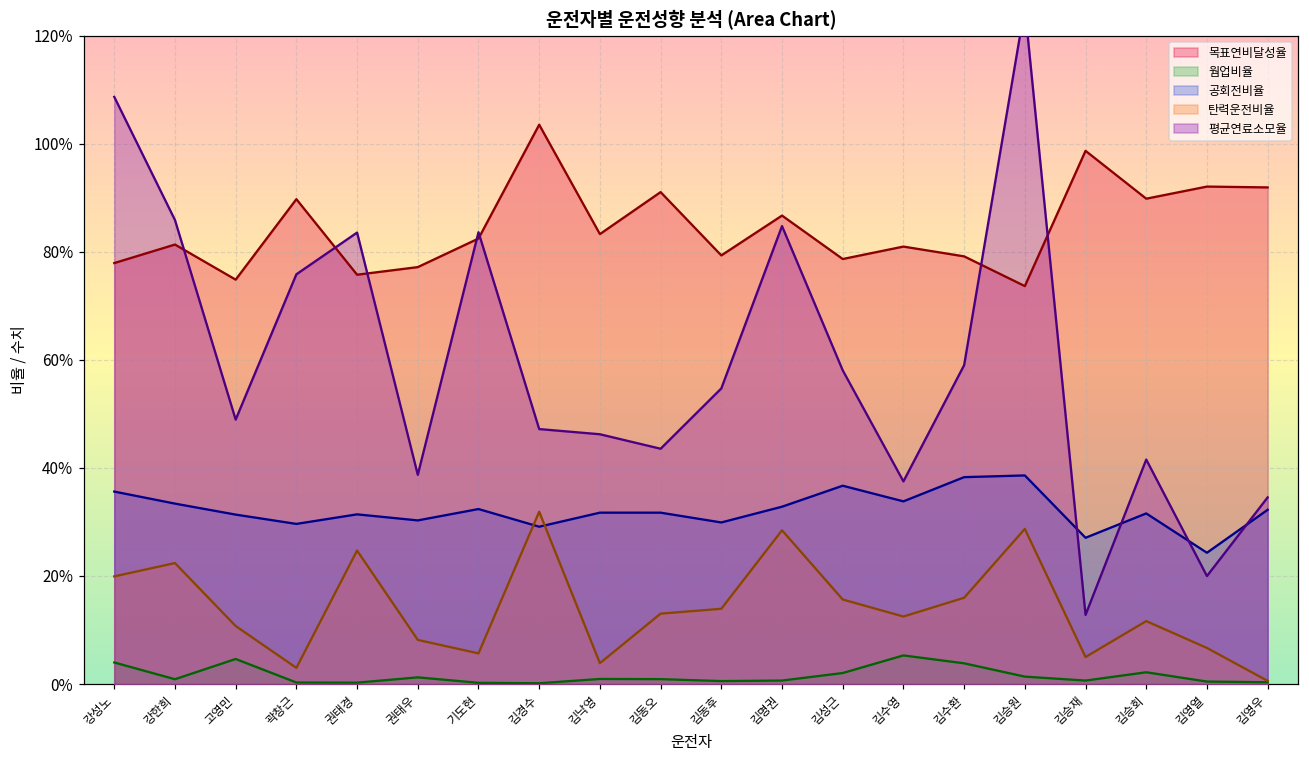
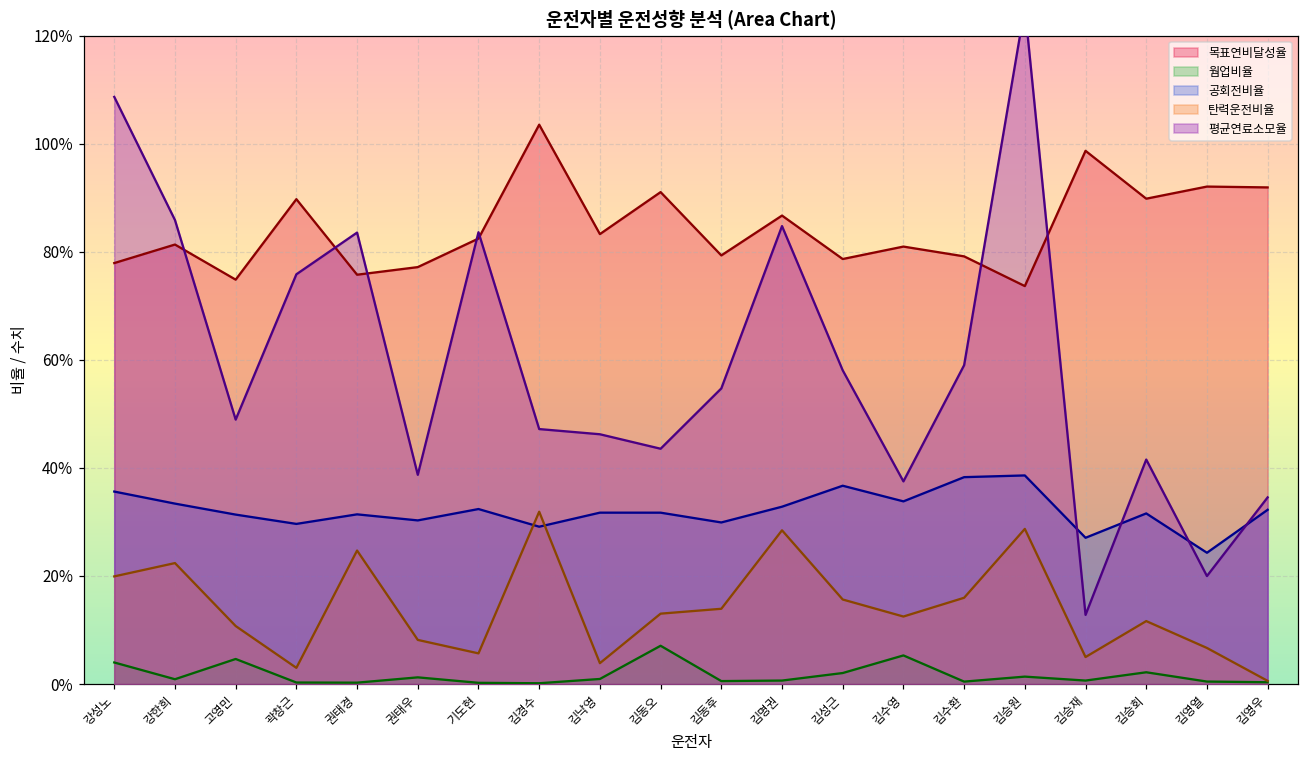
  {
    "웜업비율": {
      "강성노": "4%",
      "강한희": "1%",
      "고영민": "5%",
      "곽창근": "0%",
      "권태경": "0%",
      "권태우": "1%",
      "기도현": "0%",
      "김경수": "0%",
      "김낙영": "1%",
-     "김동오": "1%",
+     "김동오": "7%",
      "김동후": "1%",
      "김명권": "1%",
      "김성근": "2%",
      "김수영": "5%",
-     "김수환": "4%",
+     "김수환": "0%",
      "김승원": "1%",
      "김승재": "1%",
      "김승회": "2%",
      "김영열": "0%"
    }
  }
